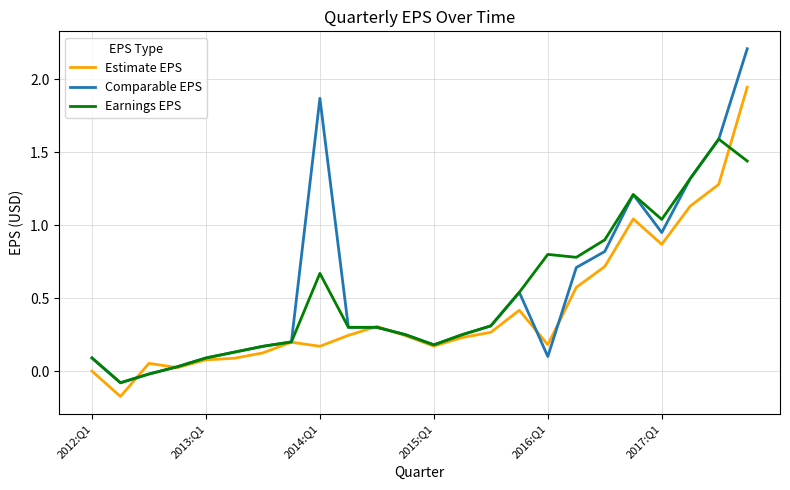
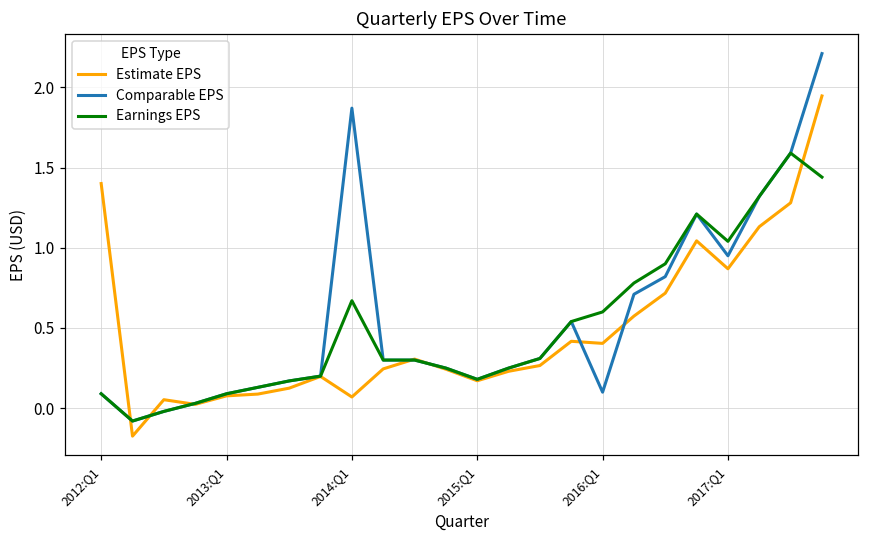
  {
    "Estimate EPS": {
-     "2012:Q1": 0.0,
-     "2014:Q1": 0.17,
-     "2016:Q1": 0.18,
+     "2012:Q1": 1.4,
+     "2014:Q1": 0.07,
+     "2016:Q1": 0.40,
      "2017:Q1": 0.87
    },
    "Comparable EPS": {
      "2014:Q1": 1.87,
      "2016:Q1": 0.10,
      "2017:Q1": 0.95
    },
    "Earnings EPS": {
      "2014:Q1": 0.67,
-     "2016:Q1": 0.8,
+     "2016:Q1": 0.6,
      "2017:Q1": 1.04
    }
  }
